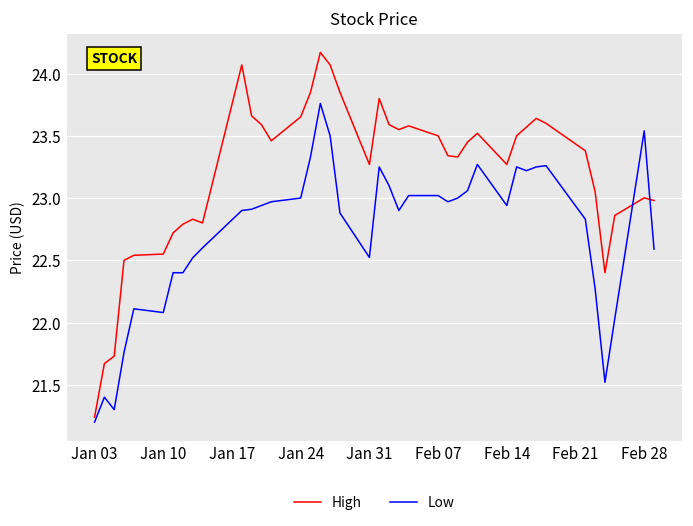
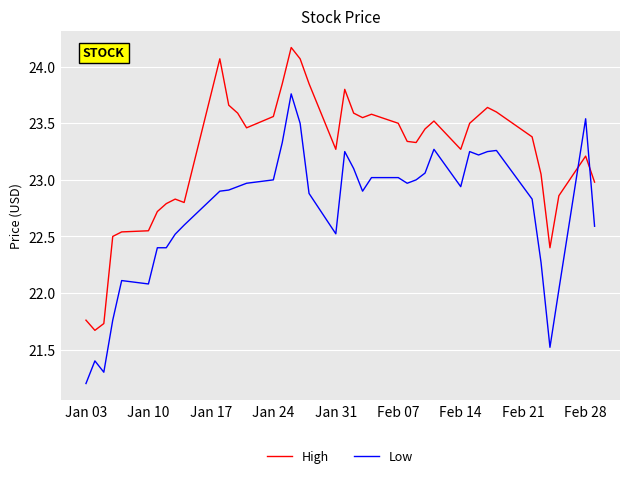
  {
    "High": {
-     "Jan 03": 21.24,
+     "Jan 03": 21.76,
      "Jan 10": 22.55,
-     "Jan 24": 23.65,
+     "Jan 24": 23.56,
      "Jan 31": 23.27,
      "Feb 07": 23.50,
      "Feb 14": 23.27,
-     "Feb 28": 23.00
+     "Feb 28": 23.21
    },
    "Low": {
      "Jan 03": 21.20,
      "Jan 10": 22.08,
      "Jan 24": 23.00,
      "Jan 31": 22.52,
      "Feb 07": 23.02,
      "Feb 14": 22.94,
      "Feb 28": 23.54
    }
  }
